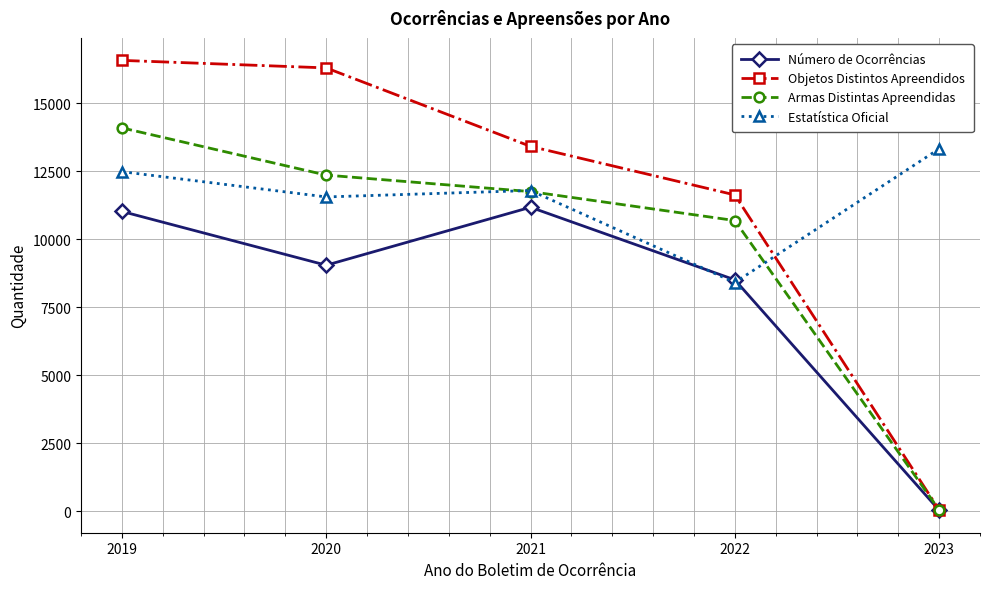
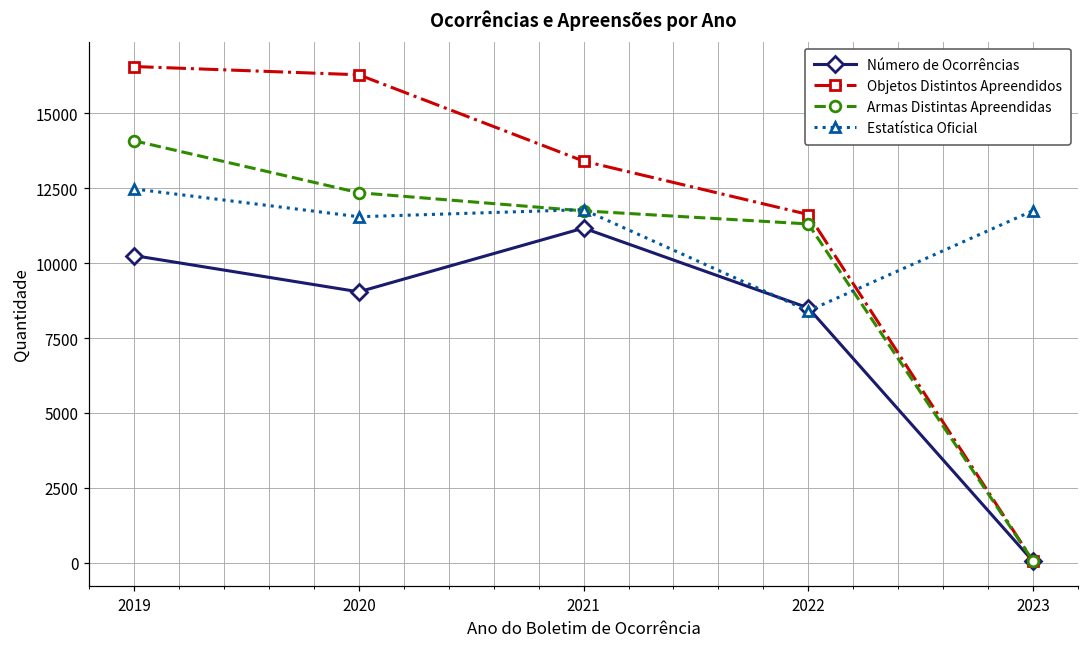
  {
    "Número de Ocorrências": {
-     "2019": 11000,
+     "2019": 10300,
      "2020": 9000,
      "2021": 11200,
      "2022": 8500
    },
    "Objetos Distintos Apreendidos": {
      "2019": 16600,
      "2020": 16300,
      "2021": 13400,
      "2022": 11600
    },
    "Armas Distintas Apreendidas": {
      "2019": 14100,
      "2020": 12400,
-     "2022": 10700
+     "2022": 11300
    },
    "Estatística Oficial": {
      "2019": 12500,
      "2020": 11600,
      "2022": 8400,
-     "2023": 13300
+     "2023": 11800
    }
  }
